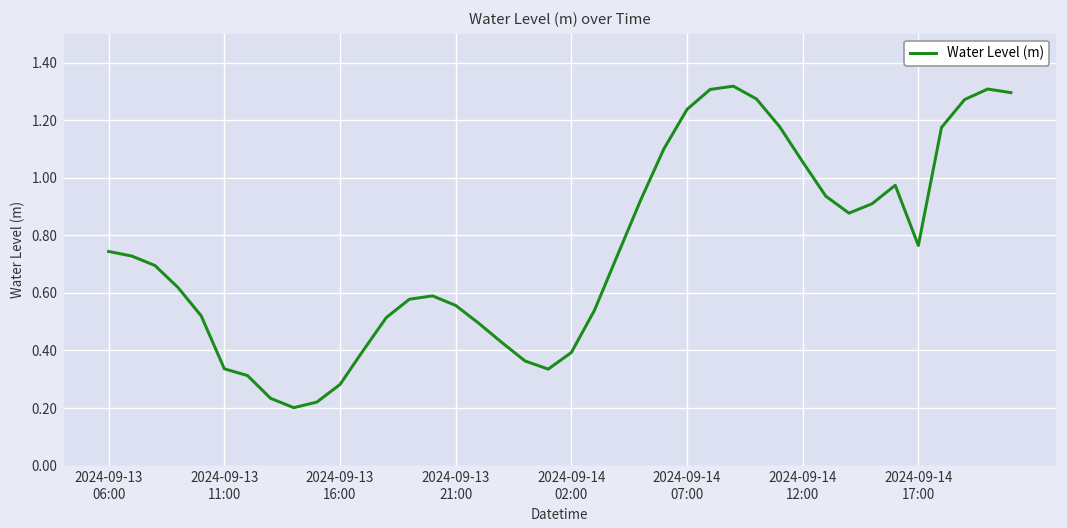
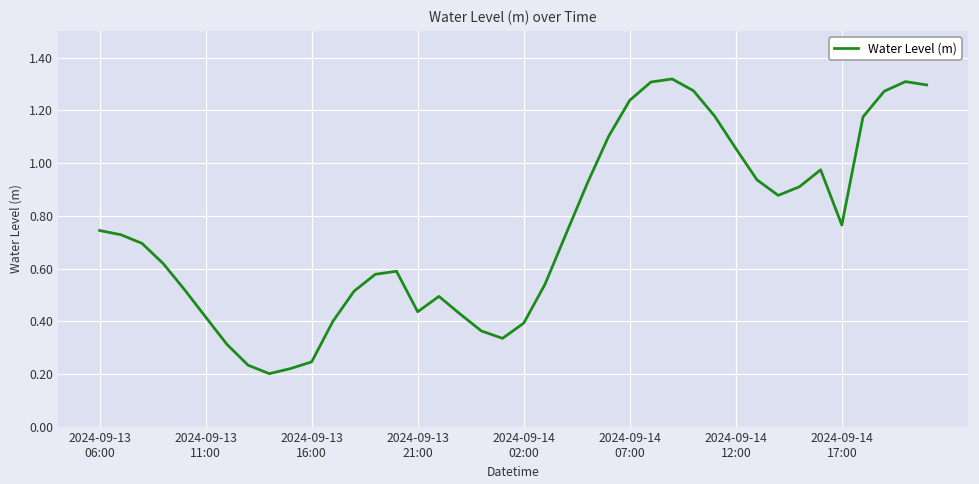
  {
    "2024-09-13 06:00": 0.74,
-   "2024-09-13 11:00": 0.34,
-   "2024-09-13 16:00": 0.28,
-   "2024-09-13 21:00": 0.56,
+   "2024-09-13 11:00": 0.42,
+   "2024-09-13 16:00": 0.25,
+   "2024-09-13 21:00": 0.44,
    "2024-09-14 02:00": 0.39,
    "2024-09-14 07:00": 1.24,
    "2024-09-14 12:00": 1.06,
    "2024-09-14 17:00": 0.77
  }
